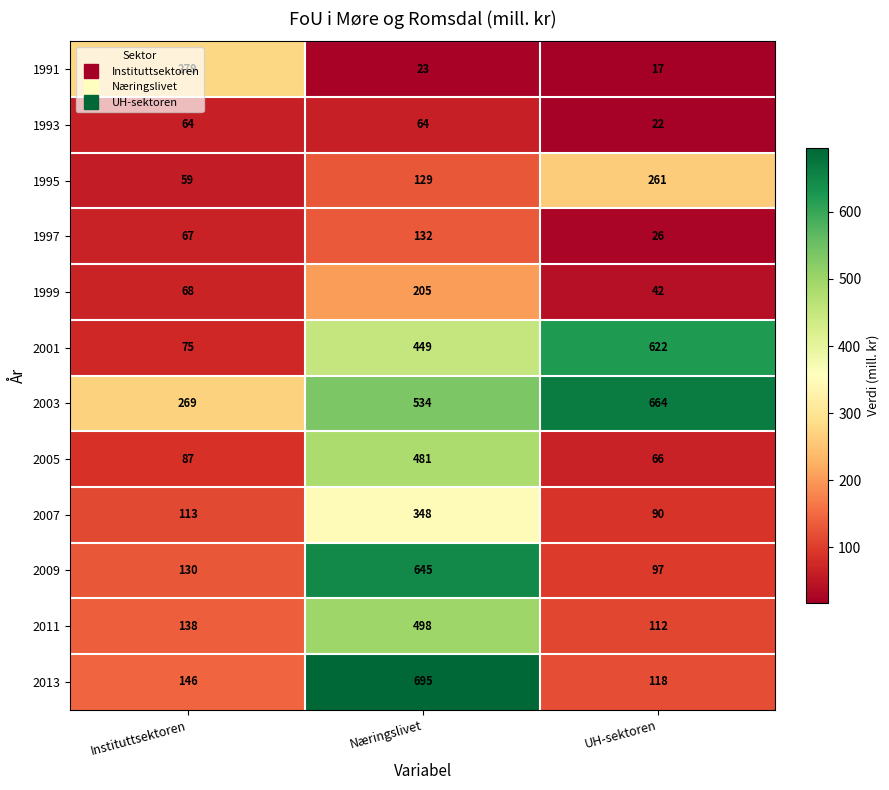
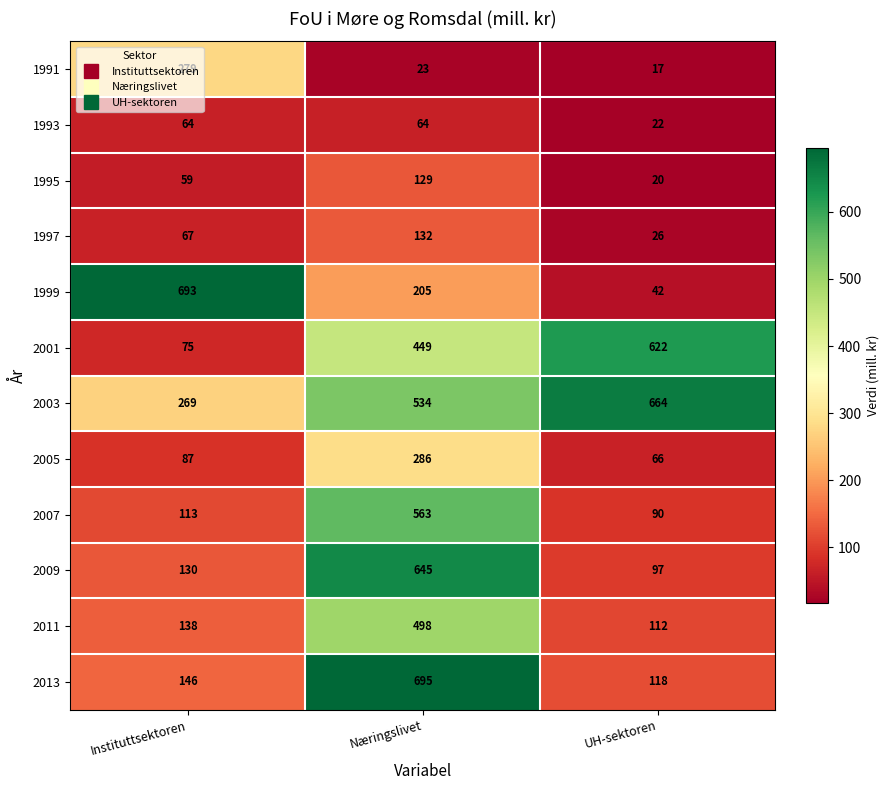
  {
    "1991": {
      "Næringslivet": 23,
      "UH-sektoren": 17
    },
    "1993": {
      "Instituttsektoren": 64,
      "Næringslivet": 64,
      "UH-sektoren": 22
    },
    "1995": {
      "Instituttsektoren": 59,
      "Næringslivet": 129,
-     "UH-sektoren": 261
+     "UH-sektoren": 20
    },
    "1997": {
      "Instituttsektoren": 67,
      "Næringslivet": 132,
      "UH-sektoren": 26
    },
    "1999": {
-     "Instituttsektoren": 68,
+     "Instituttsektoren": 693,
      "Næringslivet": 205,
      "UH-sektoren": 42
    },
    "2001": {
      "Instituttsektoren": 75,
      "Næringslivet": 449,
      "UH-sektoren": 622
    },
    "2003": {
      "Instituttsektoren": 269,
      "Næringslivet": 534,
      "UH-sektoren": 664
    },
    "2005": {
      "Instituttsektoren": 87,
-     "Næringslivet": 481,
+     "Næringslivet": 286,
      "UH-sektoren": 66
    },
    "2007": {
      "Instituttsektoren": 113,
-     "Næringslivet": 348,
+     "Næringslivet": 563,
      "UH-sektoren": 90
    },
    "2009": {
      "Instituttsektoren": 130,
      "Næringslivet": 645,
      "UH-sektoren": 97
    },
    "2011": {
      "Instituttsektoren": 138,
      "Næringslivet": 498,
      "UH-sektoren": 112
    },
    "2013": {
      "Instituttsektoren": 146,
      "Næringslivet": 695,
      "UH-sektoren": 118
    }
  }
